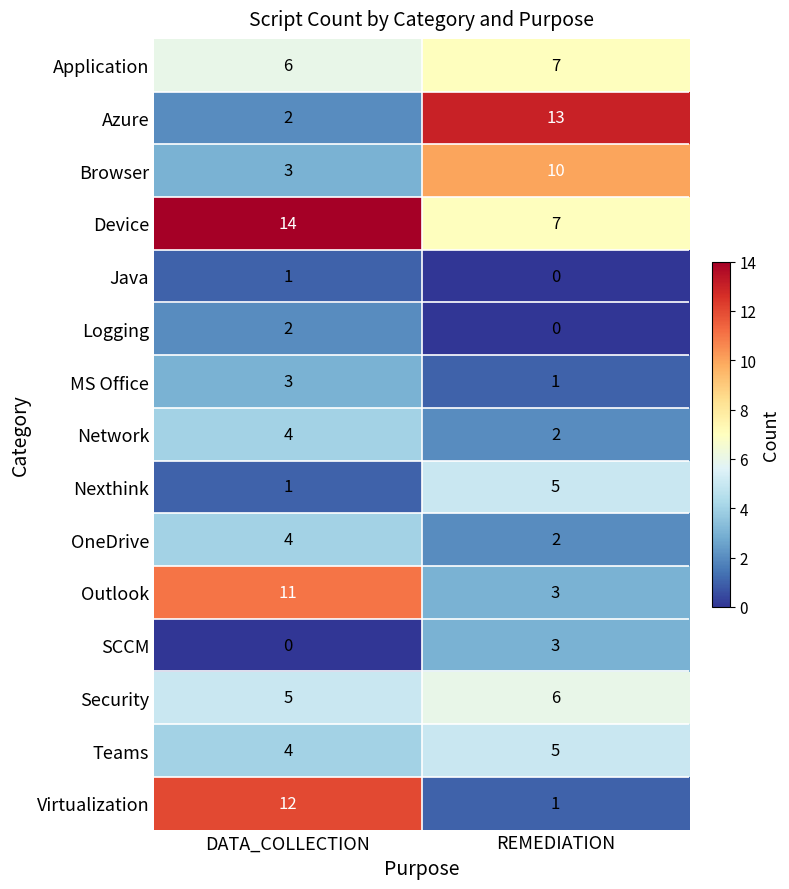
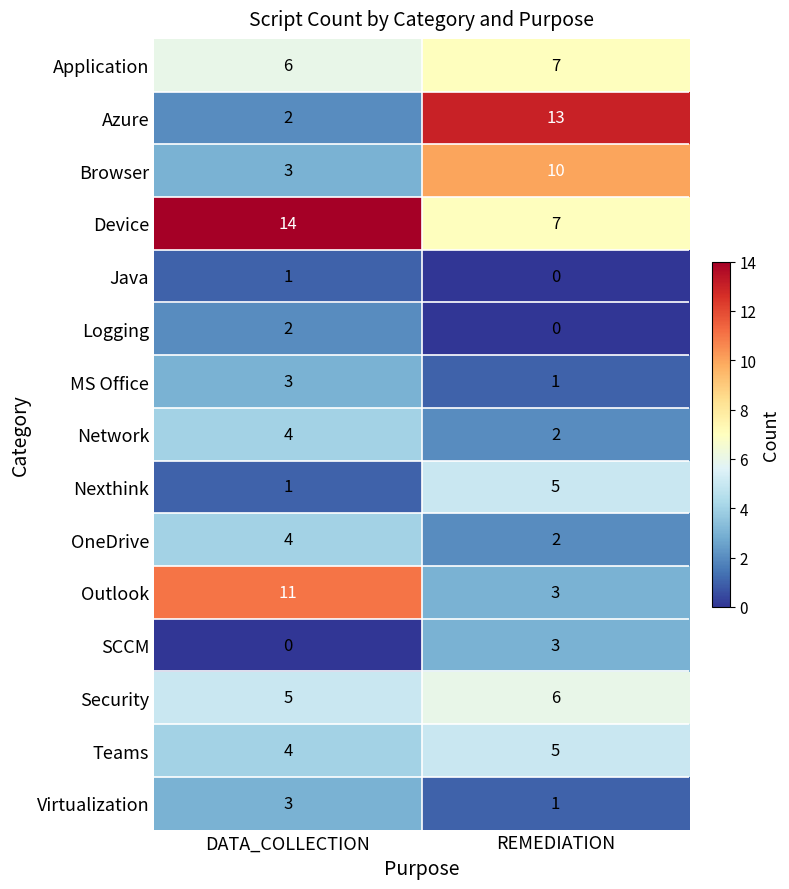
  {
    "Application": {
      "DATA_COLLECTION": 6,
      "REMEDIATION": 7
    },
    "Azure": {
      "DATA_COLLECTION": 2,
      "REMEDIATION": 13
    },
    "Browser": {
      "DATA_COLLECTION": 3,
      "REMEDIATION": 10
    },
    "Device": {
      "DATA_COLLECTION": 14,
      "REMEDIATION": 7
    },
    "Java": {
      "DATA_COLLECTION": 1,
      "REMEDIATION": 0
    },
    "Logging": {
      "DATA_COLLECTION": 2,
      "REMEDIATION": 0
    },
    "MS Office": {
      "DATA_COLLECTION": 3,
      "REMEDIATION": 1
    },
    "Network": {
      "DATA_COLLECTION": 4,
      "REMEDIATION": 2
    },
    "Nexthink": {
      "DATA_COLLECTION": 1,
      "REMEDIATION": 5
    },
    "OneDrive": {
      "DATA_COLLECTION": 4,
      "REMEDIATION": 2
    },
    "Outlook": {
      "DATA_COLLECTION": 11,
      "REMEDIATION": 3
    },
    "SCCM": {
      "DATA_COLLECTION": 0,
      "REMEDIATION": 3
    },
    "Security": {
      "DATA_COLLECTION": 5,
      "REMEDIATION": 6
    },
    "Teams": {
      "DATA_COLLECTION": 4,
      "REMEDIATION": 5
    },
    "Virtualization": {
-     "DATA_COLLECTION": 12,
+     "DATA_COLLECTION": 3,
      "REMEDIATION": 1
    }
  }
